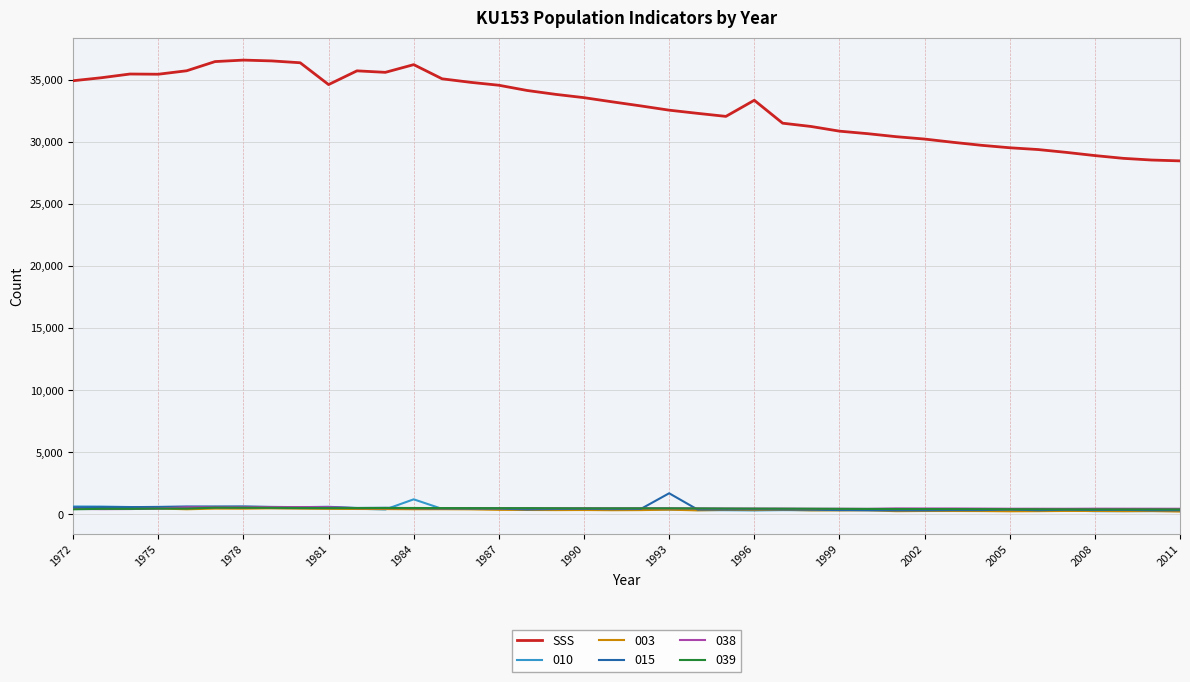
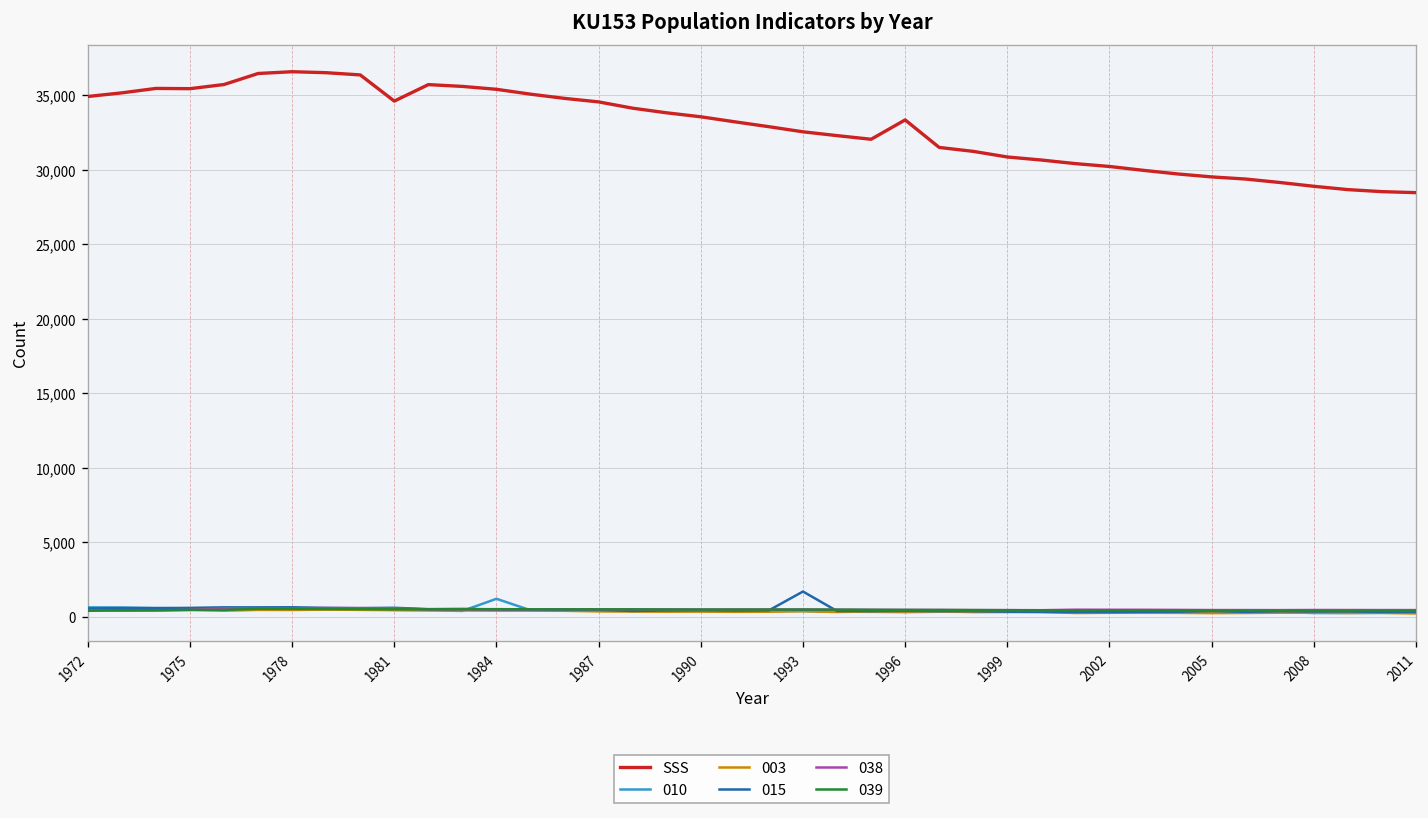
  {
    "SSS": {
      "1972": "34,900",
      "1975": "35,500",
      "1978": "36,600",
      "1981": "34,600",
-     "1984": "36,200",
+     "1984": "35,400",
      "1987": "34,600",
      "1990": "33,600",
      "1993": "32,600",
      "1996": "33,400",
      "1999": "30,900",
      "2002": "30,200",
      "2005": "29,500",
      "2008": "28,900",
      "2011": "28,500"
    },
    "010": {
      "1984": "1,200"
    },
    "015": {
      "1993": "1,700"
    }
  }
